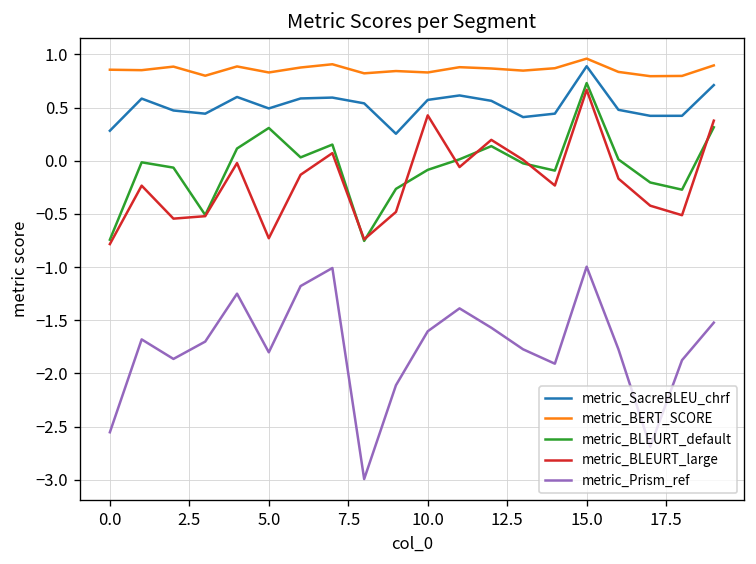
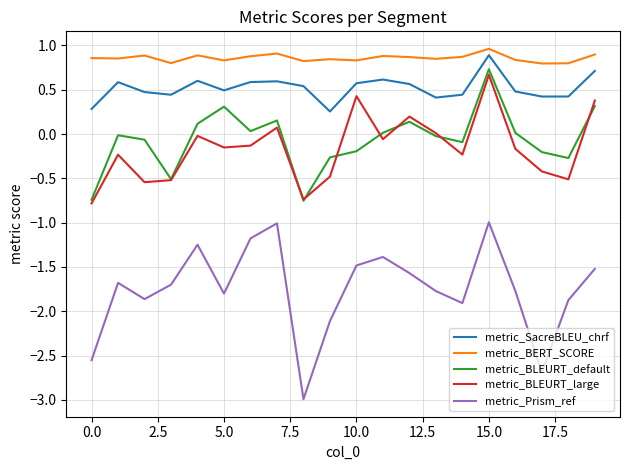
  {
    "metric_SacreBLEU_chrf": {
      "0.0": 0.3,
      "5.0": 0.5,
      "10.0": 0.6,
      "15.0": 0.9
    },
    "metric_BERT_SCORE": {
      "0.0": 0.9,
      "5.0": 0.8,
      "10.0": 0.8,
      "15.0": 1.0
    },
    "metric_BLEURT_default": {
      "0.0": -0.7,
      "5.0": 0.3,
-     "10.0": -0.1,
+     "10.0": -0.2,
      "15.0": 0.7
    },
    "metric_BLEURT_large": {
      "0.0": -0.8,
-     "5.0": -0.7,
+     "5.0": -0.2,
      "10.0": 0.4,
      "15.0": 0.7
    },
    "metric_Prism_ref": {
      "0.0": -2.6,
      "5.0": -1.8,
-     "10.0": -1.6,
+     "10.0": -1.5,
      "15.0": -1.0
    }
  }
